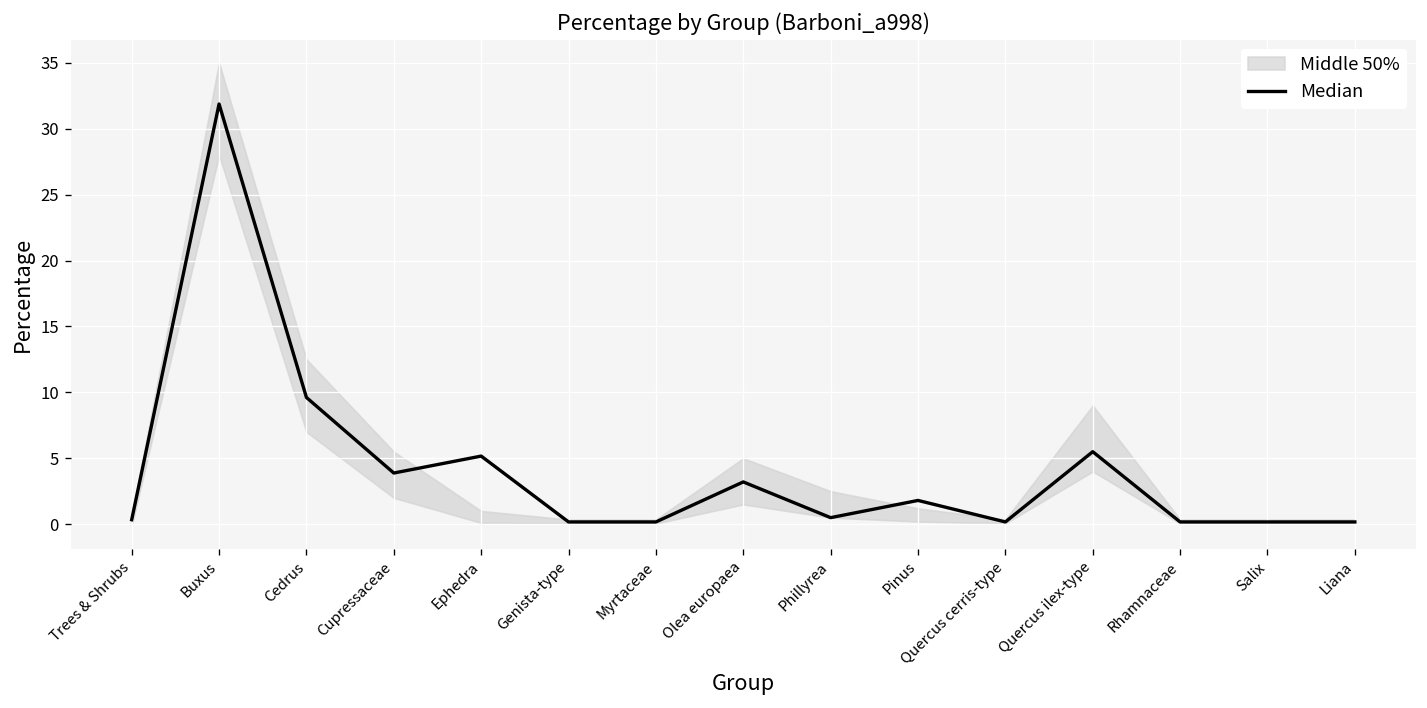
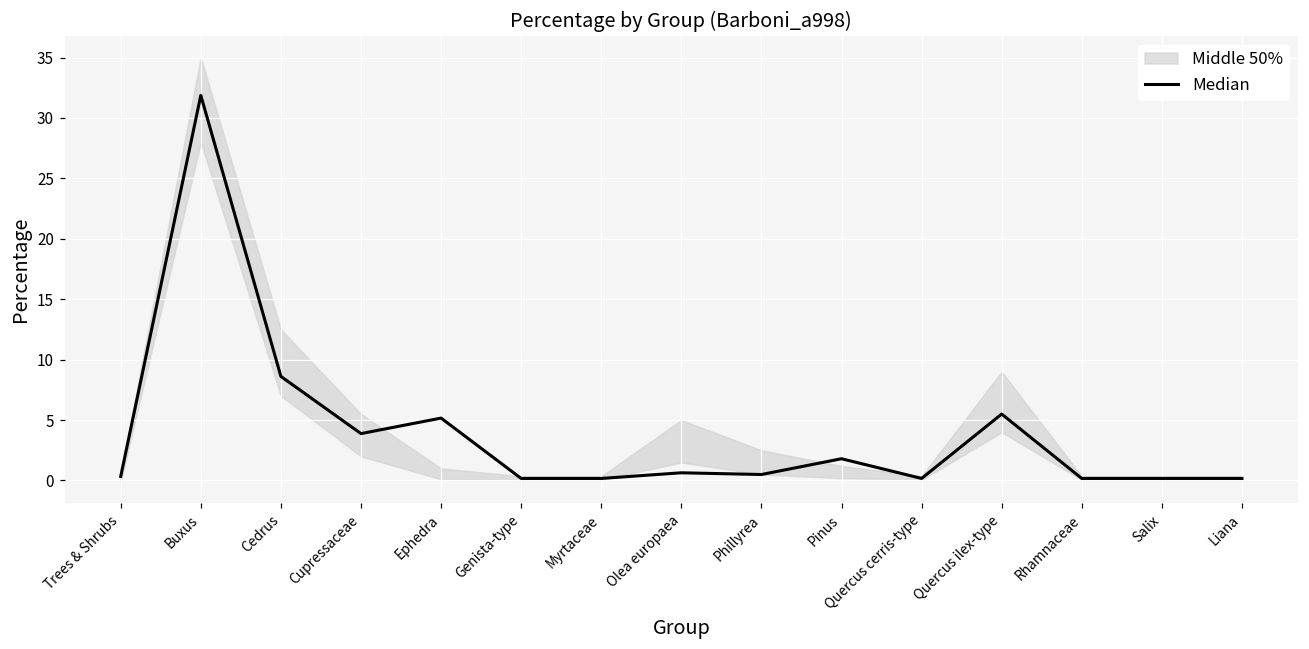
  {
    "Median": {
      "Trees & Shrubs": 0.3,
      "Buxus": 31.9,
-     "Cedrus": 9.6,
+     "Cedrus": 8.6,
      "Cupressaceae": 3.9,
      "Ephedra": 5.2,
-     "Olea europaea": 3.2,
+     "Olea europaea": 0.6,
      "Phillyrea": 0.5,
      "Pinus": 1.8,
      "Quercus ilex-type": 5.5
    }
  }
